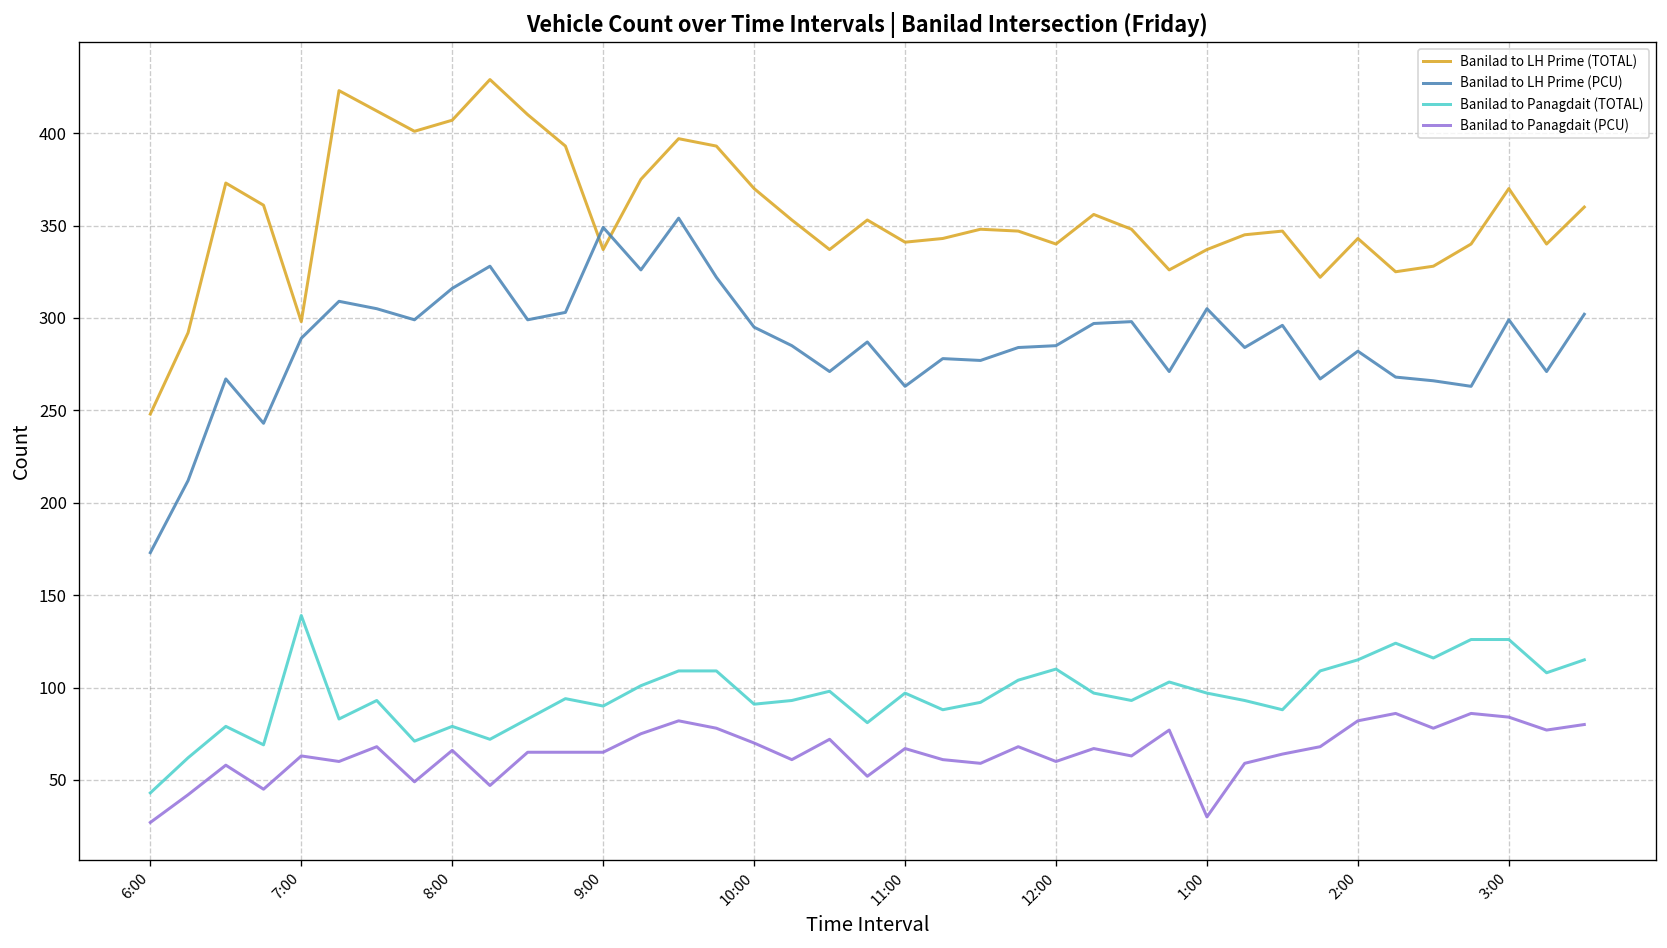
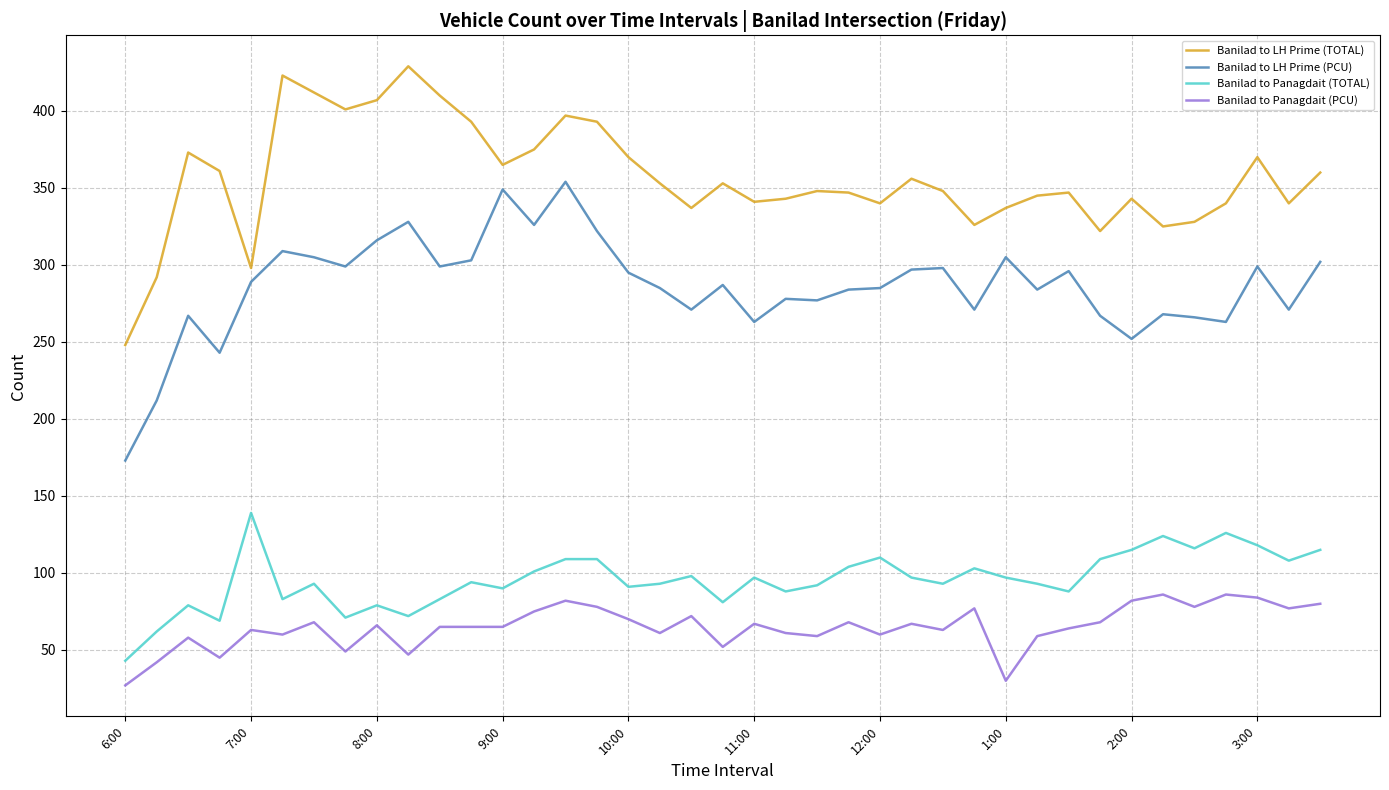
  {
    "Banilad to LH Prime (TOTAL)": {
      "6:00": 248,
      "7:00": 298,
      "8:00": 407,
-     "9:00": 337,
+     "9:00": 365,
      "10:00": 370,
      "11:00": 341,
      "12:00": 340,
      "1:00": 337,
      "2:00": 343,
      "3:00": 370
    },
    "Banilad to LH Prime (PCU)": {
      "6:00": 173,
      "7:00": 289,
      "8:00": 316,
      "9:00": 349,
      "10:00": 295,
      "11:00": 263,
      "12:00": 285,
      "1:00": 305,
-     "2:00": 282,
+     "2:00": 252,
      "3:00": 299
    },
    "Banilad to Panagdait (TOTAL)": {
      "6:00": 43,
      "7:00": 139,
      "8:00": 79,
      "9:00": 90,
      "10:00": 91,
      "11:00": 97,
      "12:00": 110,
      "1:00": 97,
      "2:00": 115,
-     "3:00": 126
+     "3:00": 118
    },
    "Banilad to Panagdait (PCU)": {
      "6:00": 27,
      "7:00": 63,
      "8:00": 66,
      "9:00": 65,
      "10:00": 70,
      "11:00": 67,
      "12:00": 60,
      "1:00": 30,
      "2:00": 82,
      "3:00": 84
    }
  }
